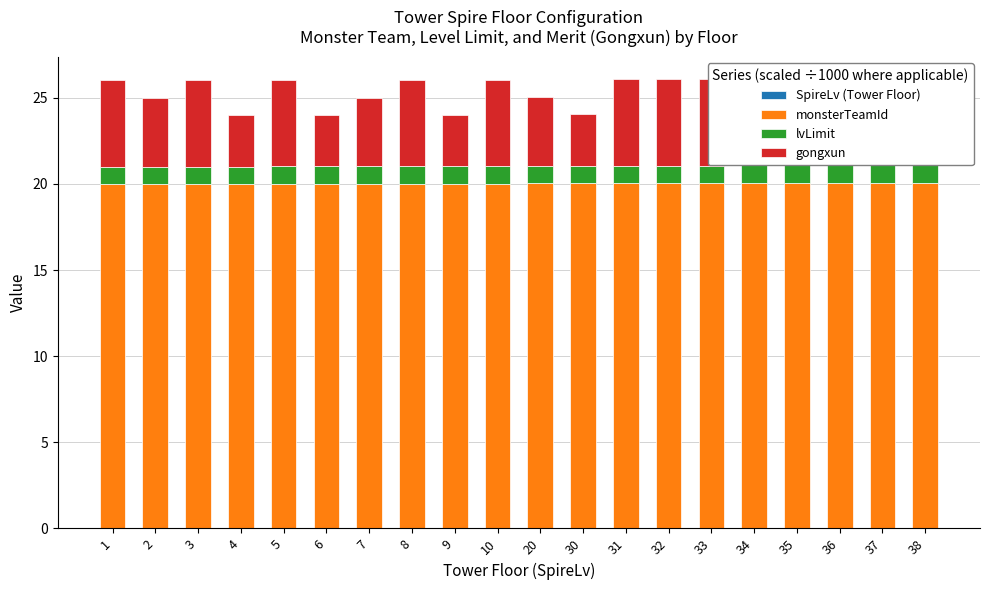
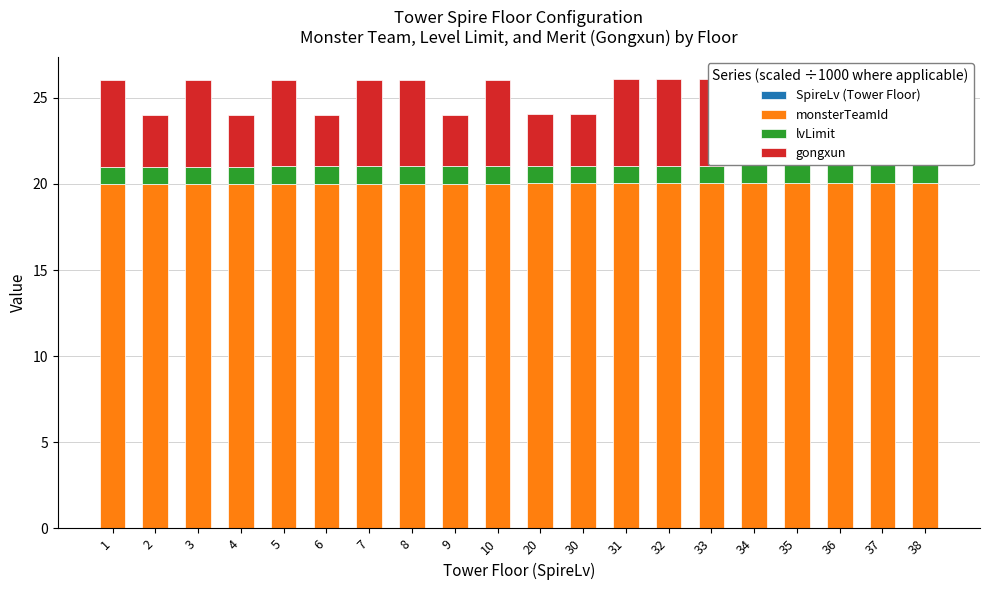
  {
    "monsterTeamId": {
      "1": 20,
      "2": 20,
      "3": 20,
      "4": 20,
      "5": 20,
      "6": 20,
      "7": 20,
      "8": 20,
      "9": 20,
      "10": 20,
      "20": 20,
      "30": 20,
      "31": 20,
      "32": 20,
      "33": 20,
      "34": 20,
      "35": 20,
      "36": 20,
      "37": 20,
      "38": 20
    },
    "lvLimit": {
      "1": 1,
      "2": 1,
      "3": 1,
      "4": 1,
      "5": 1,
      "6": 1,
      "7": 1,
      "8": 1,
      "9": 1,
      "10": 1,
      "20": 1,
      "30": 1,
      "31": 1,
      "32": 1,
      "33": 1,
      "34": 1,
      "35": 1,
      "36": 1,
      "37": 1,
      "38": 1
    },
    "gongxun": {
      "1": 5,
-     "2": 4,
+     "2": 3,
      "3": 5,
      "4": 3,
      "5": 5,
      "6": 3,
-     "7": 4,
+     "7": 5,
      "8": 5,
      "9": 3,
      "10": 5,
-     "20": 4,
+     "20": 3,
      "30": 3,
      "31": 5,
      "32": 5
    }
  }
